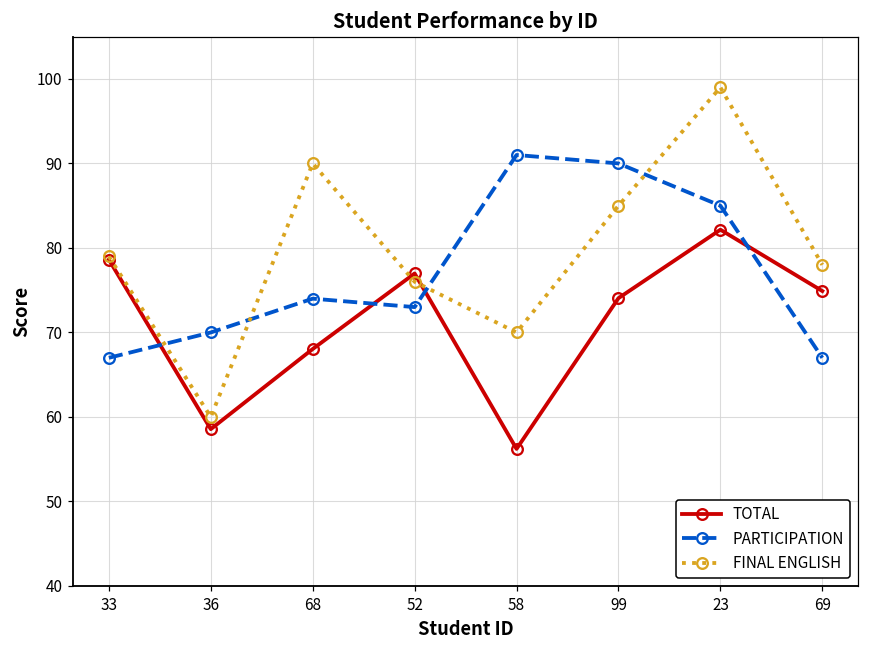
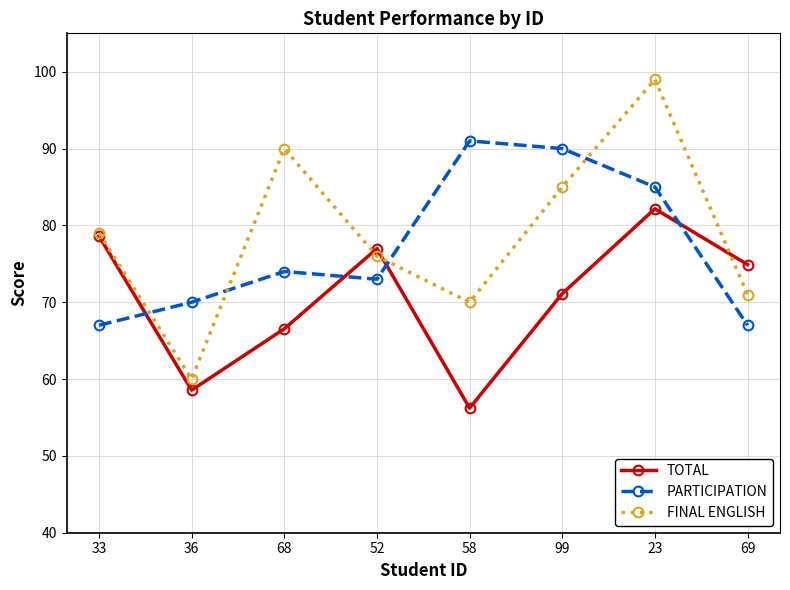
  {
    "TOTAL": {
      "33": 79,
      "36": 59,
-     "68": 68,
+     "68": 67,
      "52": 77,
      "58": 56,
-     "99": 74,
+     "99": 71,
      "23": 82,
      "69": 75
    },
    "PARTICIPATION": {
      "33": 67,
      "36": 70,
      "68": 74,
      "52": 73,
      "58": 91,
      "99": 90,
      "23": 85,
      "69": 67
    },
    "FINAL ENGLISH": {
      "33": 79,
      "36": 60,
      "68": 90,
      "52": 76,
      "58": 70,
      "99": 85,
      "23": 99,
-     "69": 78
+     "69": 71
    }
  }
